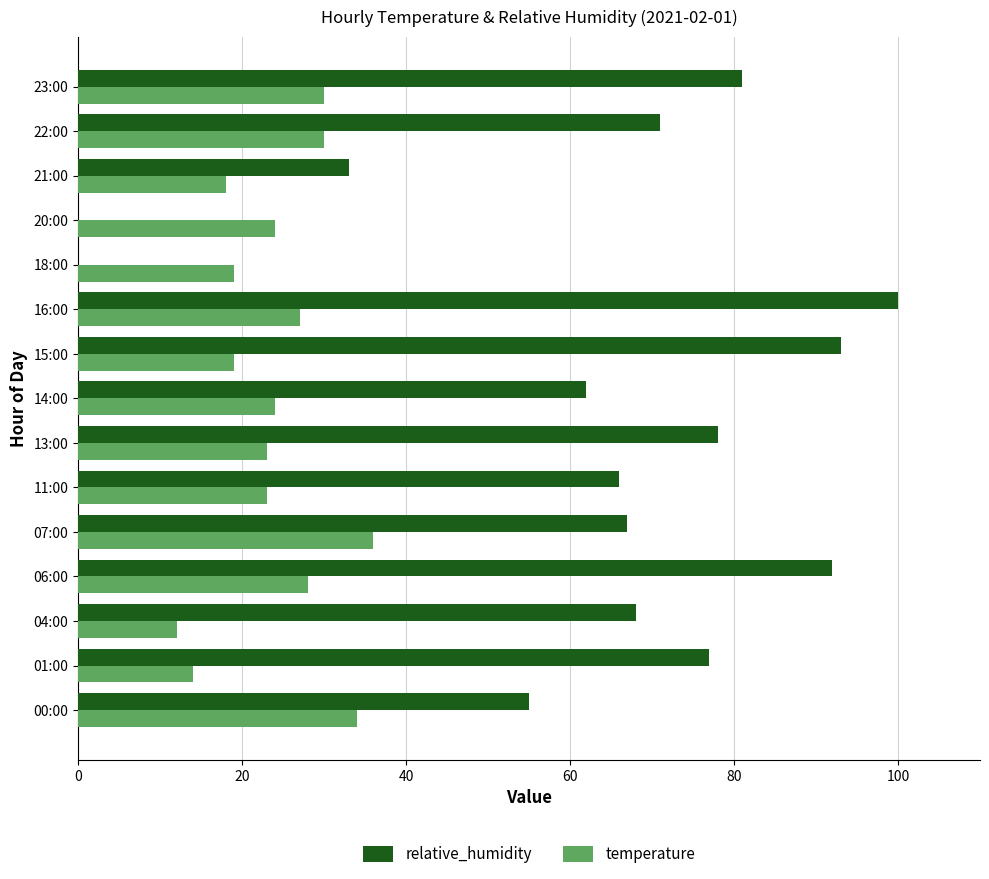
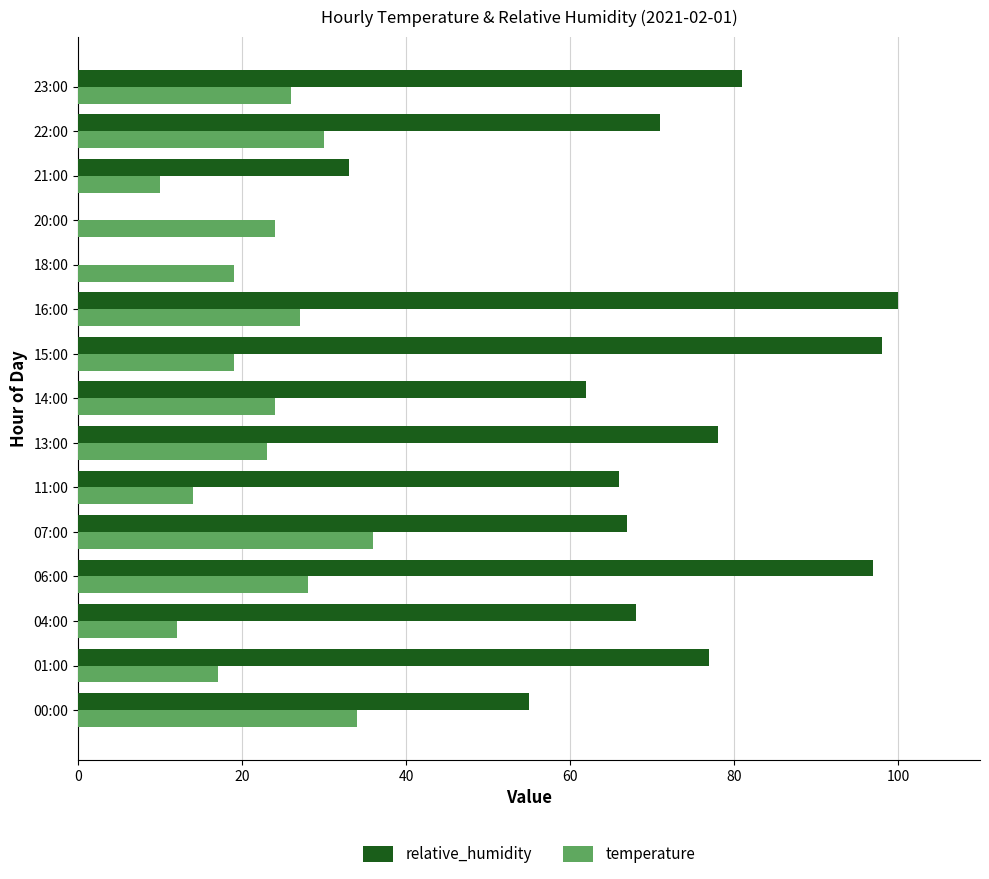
  {
    "relative_humidity": {
      "23:00": 81,
      "22:00": 71,
      "21:00": 33,
      "20:00": 0,
      "18:00": 0,
      "16:00": 100,
-     "15:00": 93,
+     "15:00": 98,
      "14:00": 62,
      "13:00": 78,
      "11:00": 66,
      "07:00": 67,
-     "06:00": 92,
+     "06:00": 97,
      "04:00": 68,
      "01:00": 77,
      "00:00": 55
    },
    "temperature": {
-     "23:00": 30,
+     "23:00": 26,
      "22:00": 30,
-     "21:00": 18,
+     "21:00": 10,
      "20:00": 24,
      "18:00": 19,
      "16:00": 27,
      "15:00": 19,
      "14:00": 24,
      "13:00": 23,
-     "11:00": 23,
+     "11:00": 14,
      "07:00": 36,
      "06:00": 28,
      "04:00": 12,
-     "01:00": 14,
+     "01:00": 17,
      "00:00": 34
    }
  }
